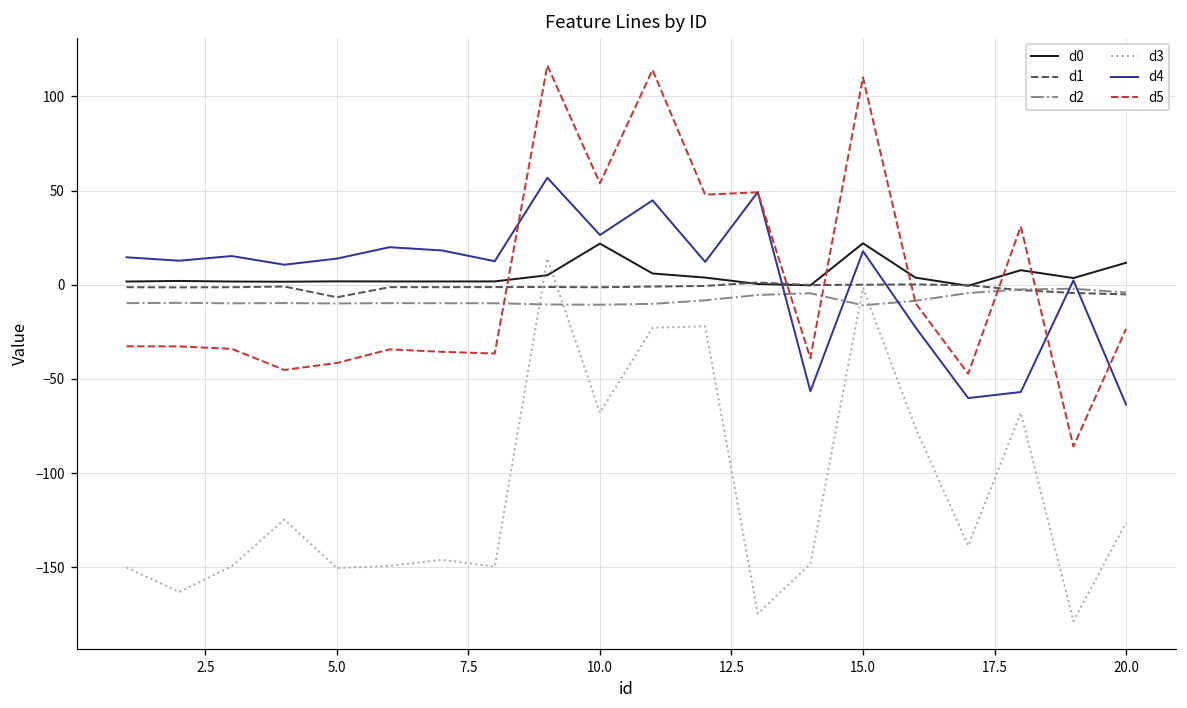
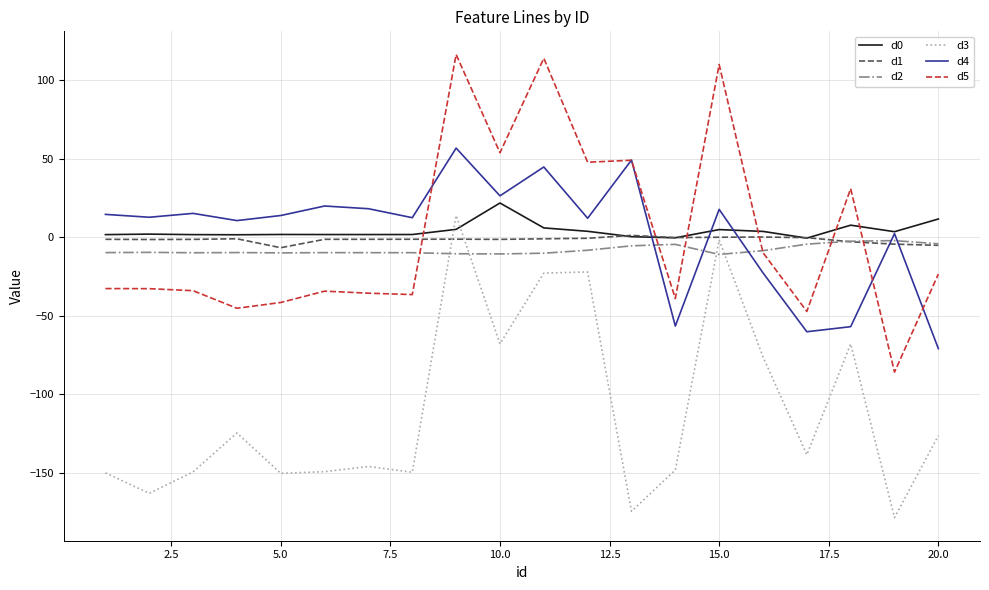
  {
    "d0": {
      "5.0": 2,
      "10.0": 22,
-     "15.0": 22,
+     "15.0": 5,
      "20.0": 12
    },
    "d1": {
      "5.0": -7,
      "10.0": -1,
      "15.0": 0
    },
    "d4": {
      "5.0": 14,
      "10.0": 26,
      "15.0": 18,
-     "20.0": -64
+     "20.0": -71
    },
    "d5": {
      "5.0": -42,
      "10.0": 54,
      "15.0": 110,
      "20.0": -23
    }
  }
